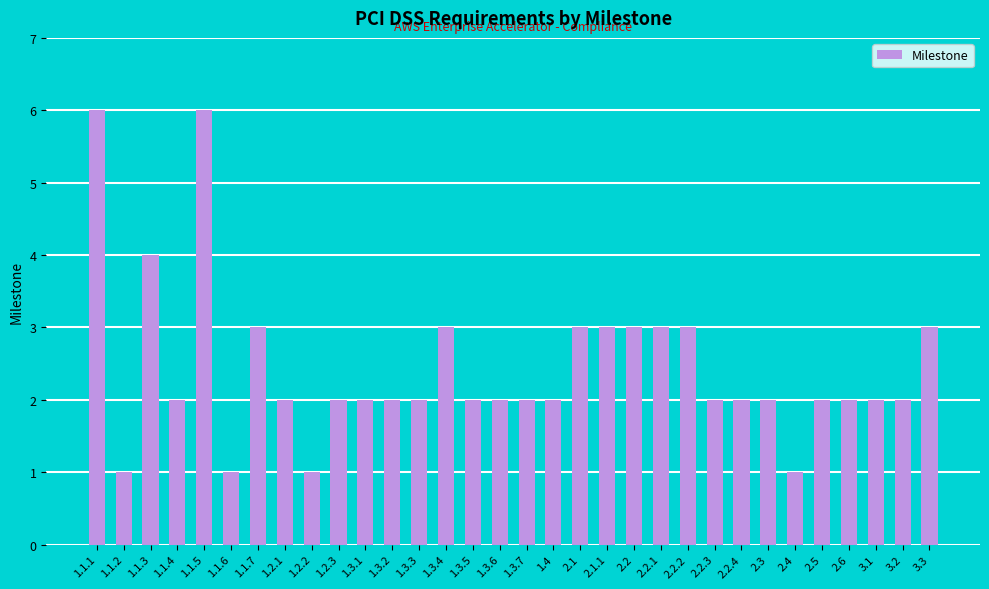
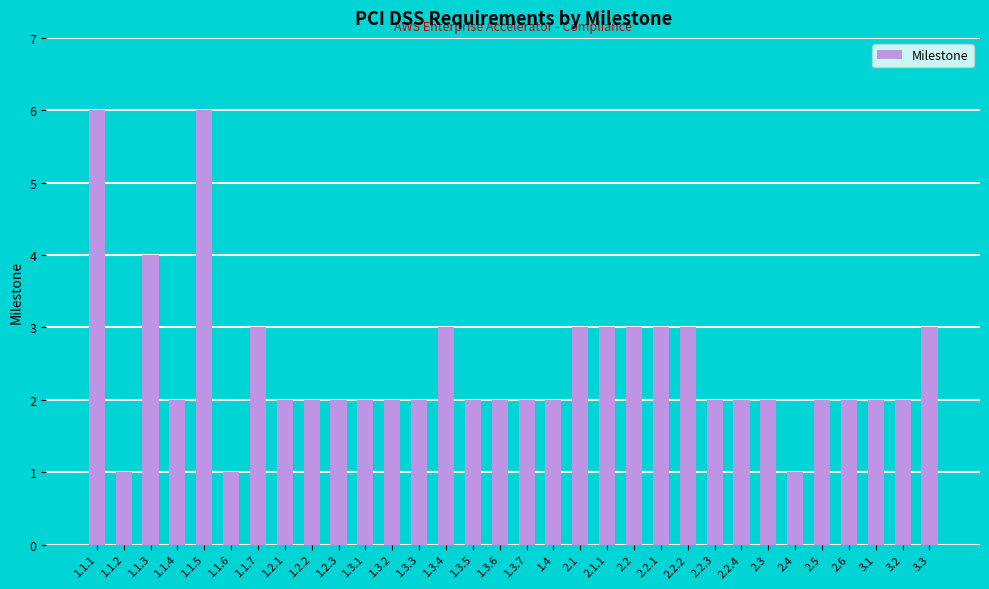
  {
    "1.1.1": 6,
    "1.1.2": 1,
    "1.1.3": 4,
    "1.1.4": 2,
    "1.1.5": 6,
    "1.1.6": 1,
    "1.1.7": 3,
    "1.2.1": 2,
-   "1.2.2": 1,
+   "1.2.2": 2,
    "1.2.3": 2,
    "1.3.1": 2,
    "1.3.2": 2,
    "1.3.3": 2,
    "1.3.4": 3,
    "1.3.5": 2,
    "1.3.6": 2,
    "1.3.7": 2,
    "1.4": 2,
    "2.1": 3,
    "2.1.1": 3,
    "2.2": 3,
    "2.2.1": 3,
    "2.2.2": 3,
    "2.2.3": 2,
    "2.2.4": 2,
    "2.3": 2,
    "2.4": 1,
    "2.5": 2,
    "2.6": 2,
    "3.1": 2,
    "3.2": 2,
    "3.3": 3
  }
